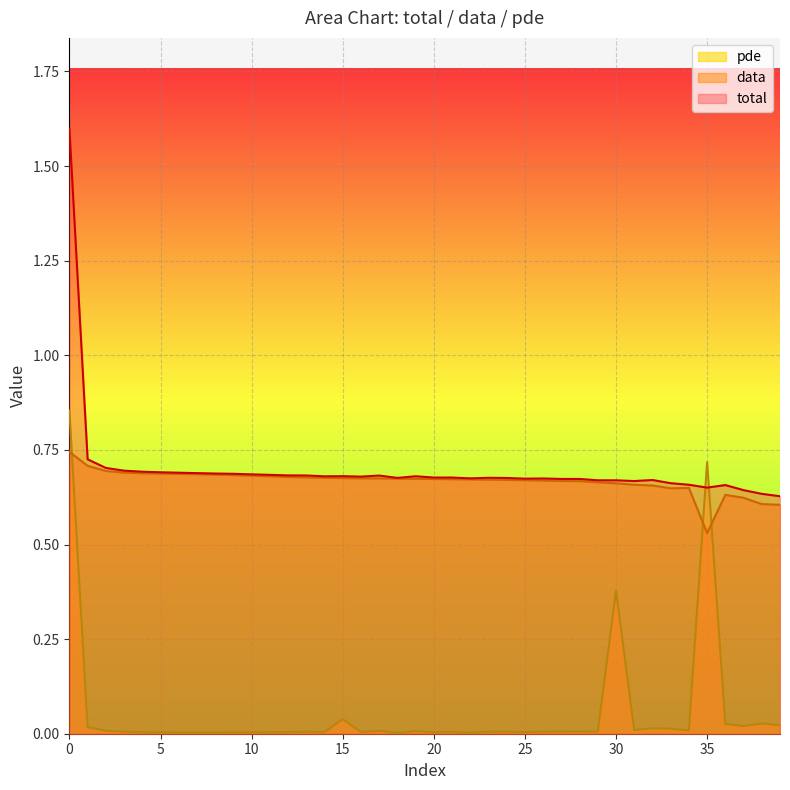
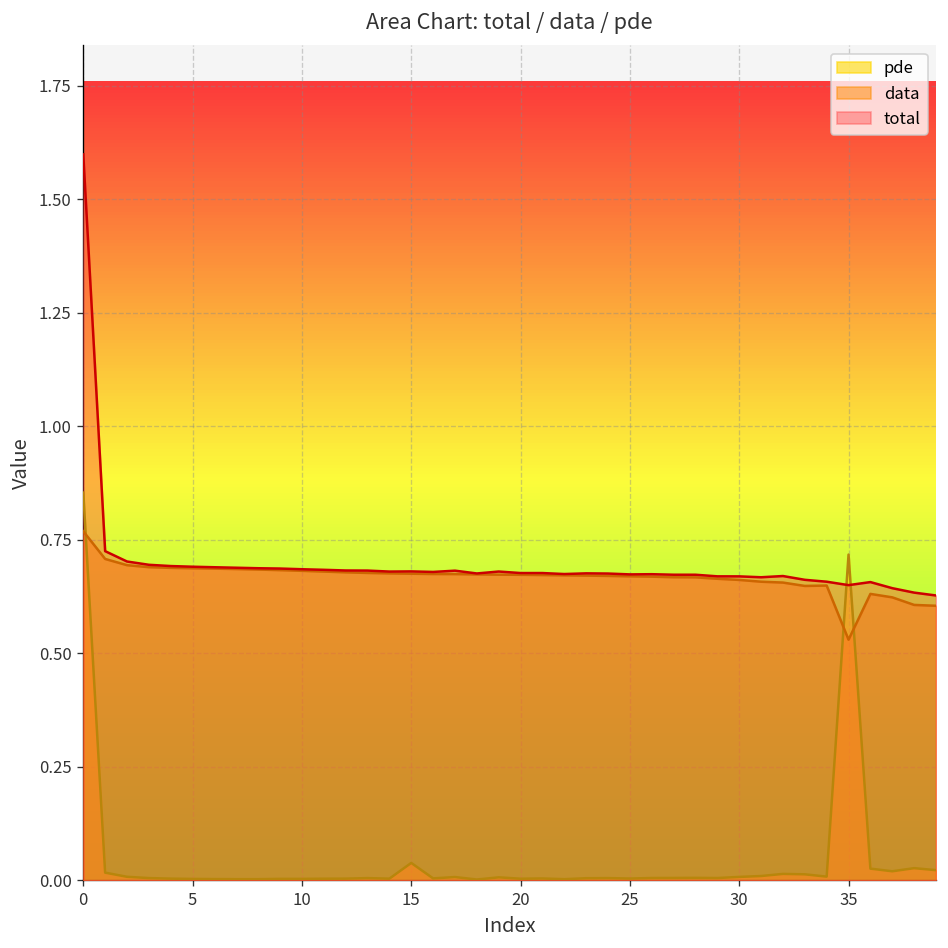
  {
    "pde": {
      "0": 0.85,
      "5": 0.00,
      "10": 0.00,
      "15": 0.04,
      "20": 0.00,
      "25": 0.00,
-     "30": 0.38,
+     "30": 0.01,
      "35": 0.72
    },
    "data": {
-     "0": 0.74,
+     "0": 0.77,
      "30": 0.66,
      "35": 0.53
    },
    "total": {
      "0": 1.60,
      "30": 0.67,
      "35": 0.65
    }
  }
